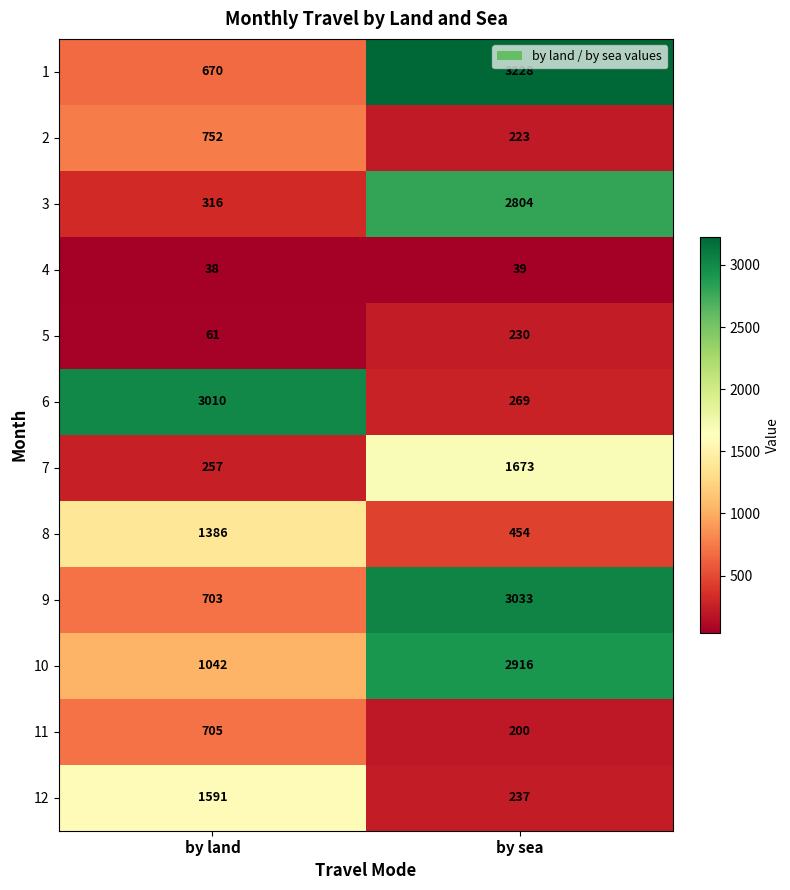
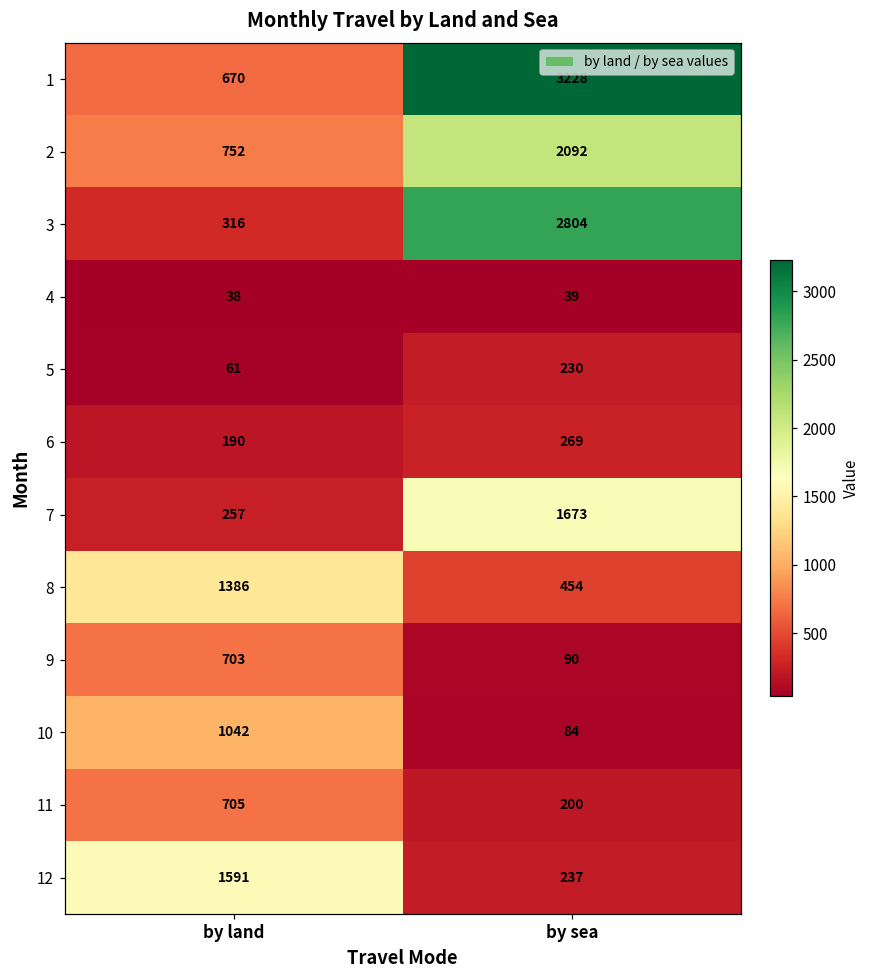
  {
    "1": {
      "by land": 670
    },
    "2": {
      "by land": 752,
-     "by sea": 223
+     "by sea": 2092
    },
    "3": {
      "by land": 316,
      "by sea": 2804
    },
    "4": {
      "by land": 38,
      "by sea": 39
    },
    "5": {
      "by land": 61,
      "by sea": 230
    },
    "6": {
-     "by land": 3010,
+     "by land": 190,
      "by sea": 269
    },
    "7": {
      "by land": 257,
      "by sea": 1673
    },
    "8": {
      "by land": 1386,
      "by sea": 454
    },
    "9": {
      "by land": 703,
-     "by sea": 3033
+     "by sea": 90
    },
    "10": {
      "by land": 1042,
-     "by sea": 2916
+     "by sea": 84
    },
    "11": {
      "by land": 705,
      "by sea": 200
    },
    "12": {
      "by land": 1591,
      "by sea": 237
    }
  }
